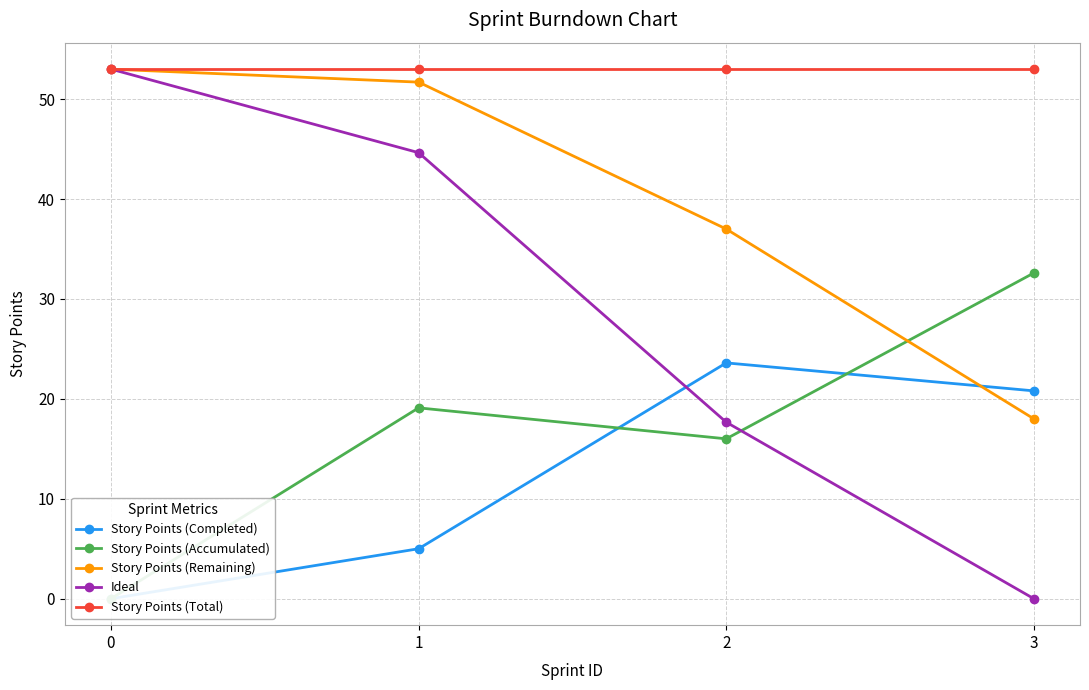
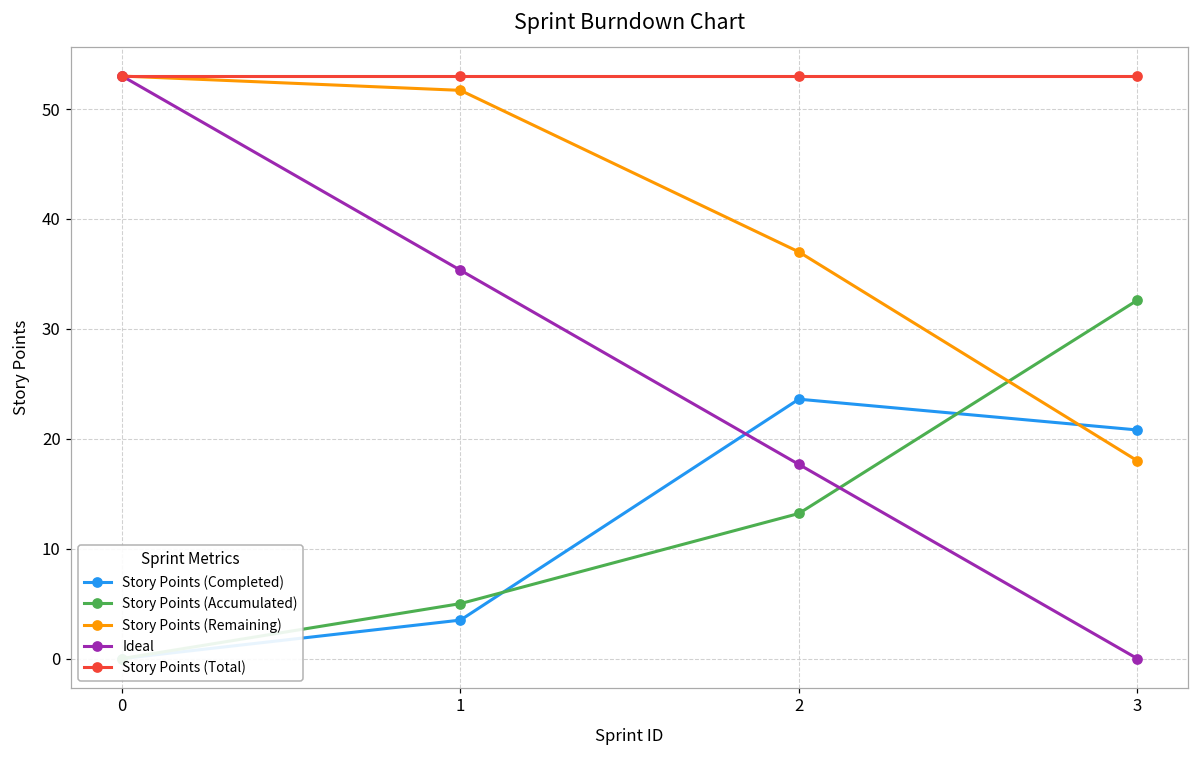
  {
    "Story Points (Completed)": {
-     "1": 5,
+     "1": 4,
      "2": 24,
      "3": 21
    },
    "Story Points (Accumulated)": {
-     "1": 19,
-     "2": 16,
+     "1": 5,
+     "2": 13,
      "3": 33
    },
    "Story Points (Remaining)": {
      "1": 52,
      "2": 37,
      "3": 18
    },
    "Ideal": {
-     "1": 45,
+     "1": 35,
      "2": 18,
      "3": 0
    },
    "Story Points (Total)": {
      "1": 53,
      "2": 53,
      "3": 53
    }
  }
